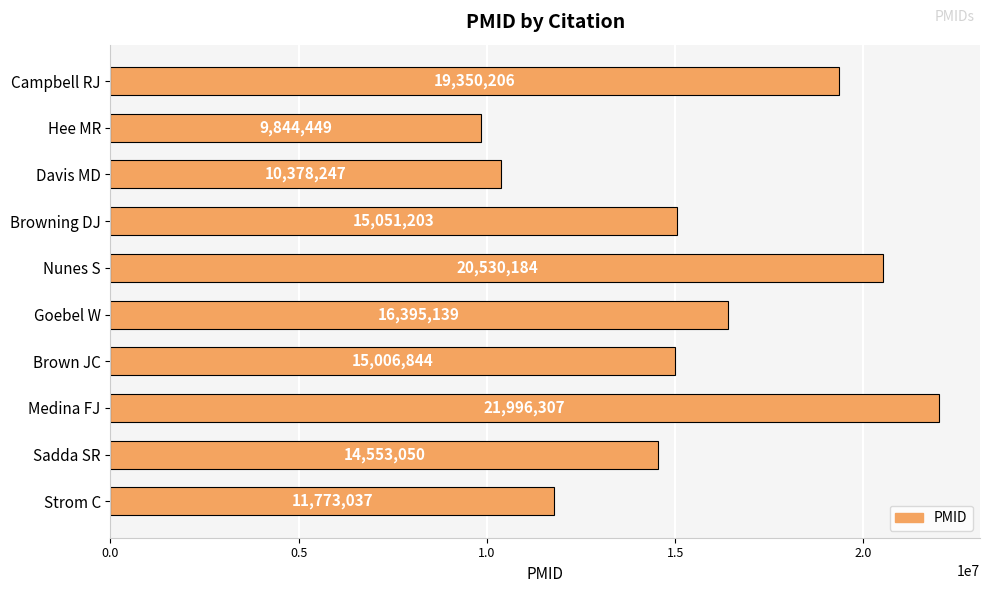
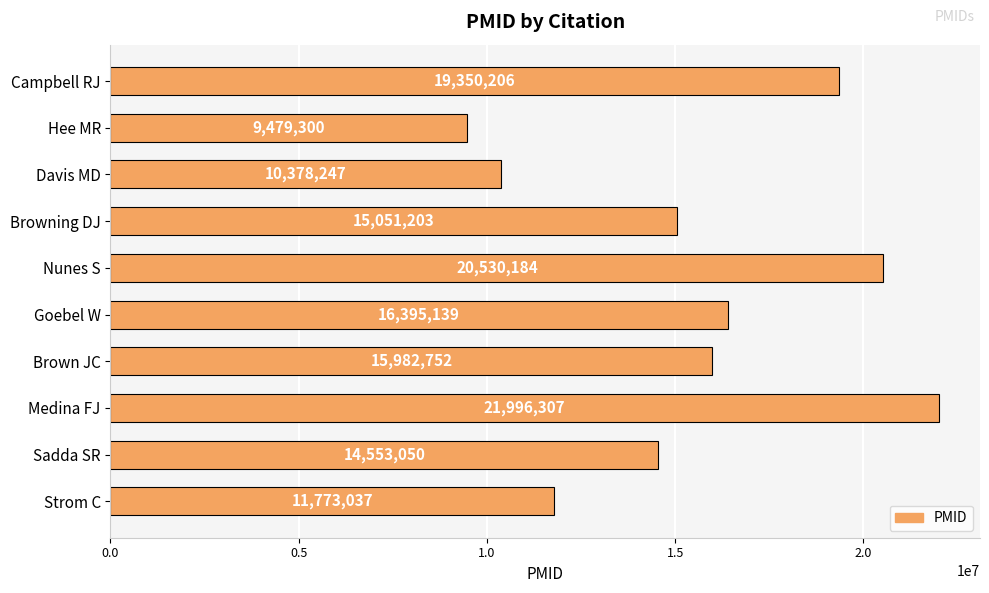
  {
    "Campbell RJ": "19,350,206",
-   "Hee MR": "9,844,449",
+   "Hee MR": "9,479,300",
    "Davis MD": "10,378,247",
    "Browning DJ": "15,051,203",
    "Nunes S": "20,530,184",
    "Goebel W": "16,395,139",
-   "Brown JC": "15,006,844",
+   "Brown JC": "15,982,752",
    "Medina FJ": "21,996,307",
    "Sadda SR": "14,553,050",
    "Strom C": "11,773,037"
  }
